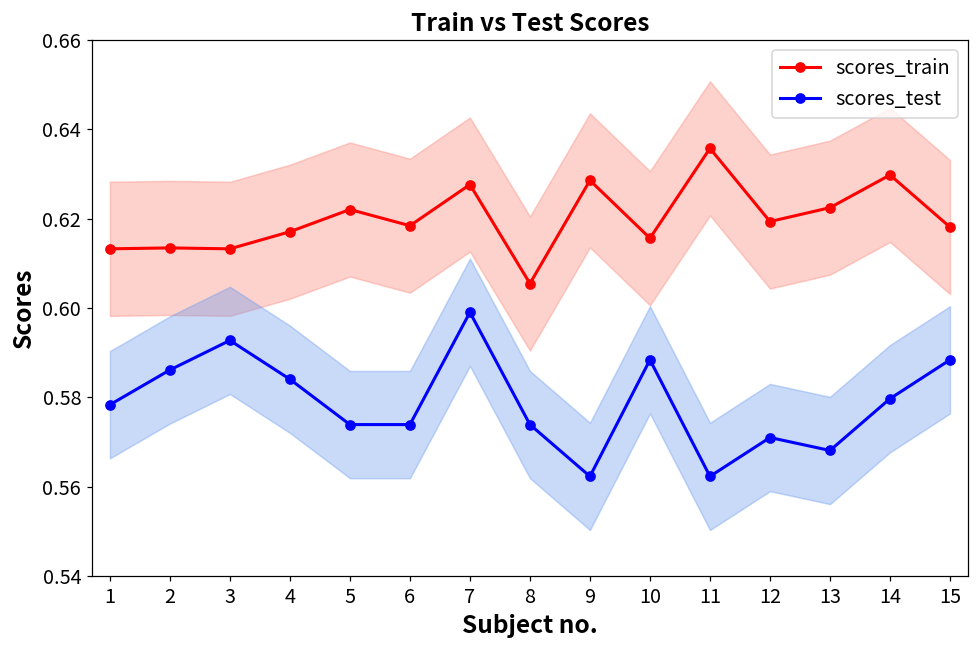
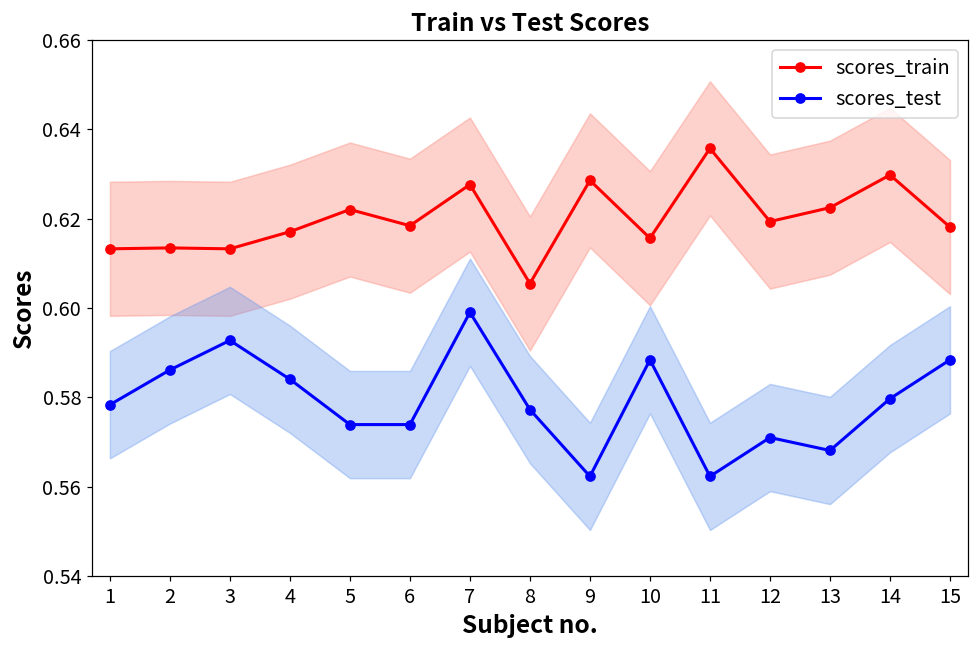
  {
    "scores_train": {
      "1": 0.613,
      "2": 0.613,
      "3": 0.613,
      "4": 0.617,
      "5": 0.622,
      "6": 0.618,
      "7": 0.628,
      "8": 0.605,
      "9": 0.629,
      "10": 0.616,
      "11": 0.636,
      "12": 0.619,
      "13": 0.622,
      "14": 0.630,
      "15": 0.618
    },
    "scores_test": {
      "1": 0.578,
      "2": 0.586,
      "3": 0.593,
      "4": 0.584,
      "5": 0.574,
      "6": 0.574,
      "7": 0.599,
-     "8": 0.574,
+     "8": 0.577,
      "9": 0.562,
      "10": 0.588,
      "11": 0.562,
      "12": 0.571,
      "13": 0.568,
      "14": 0.580,
      "15": 0.588
    }
  }
